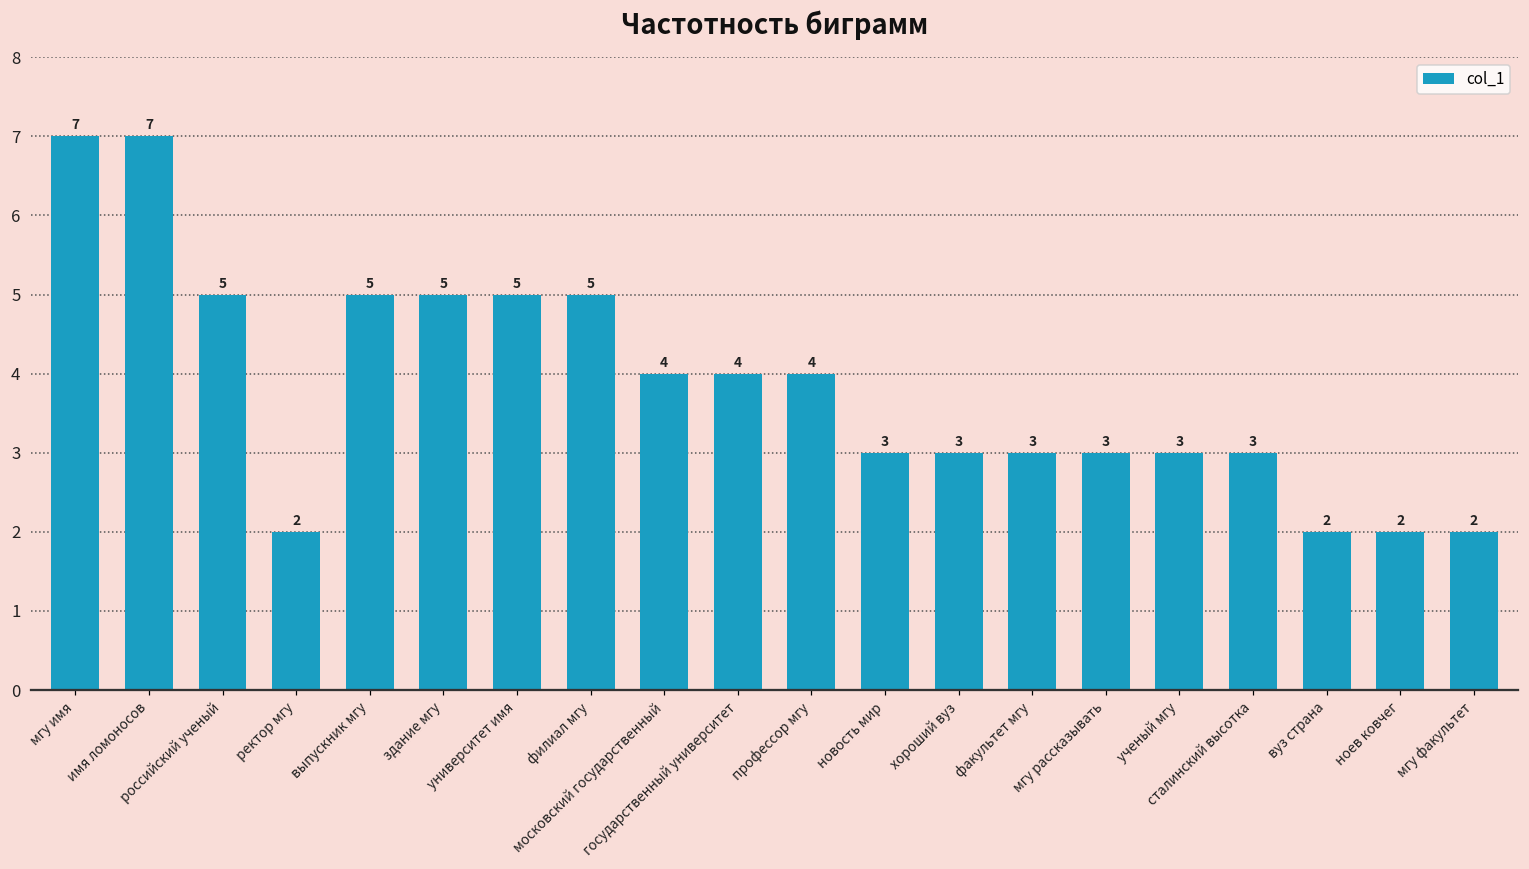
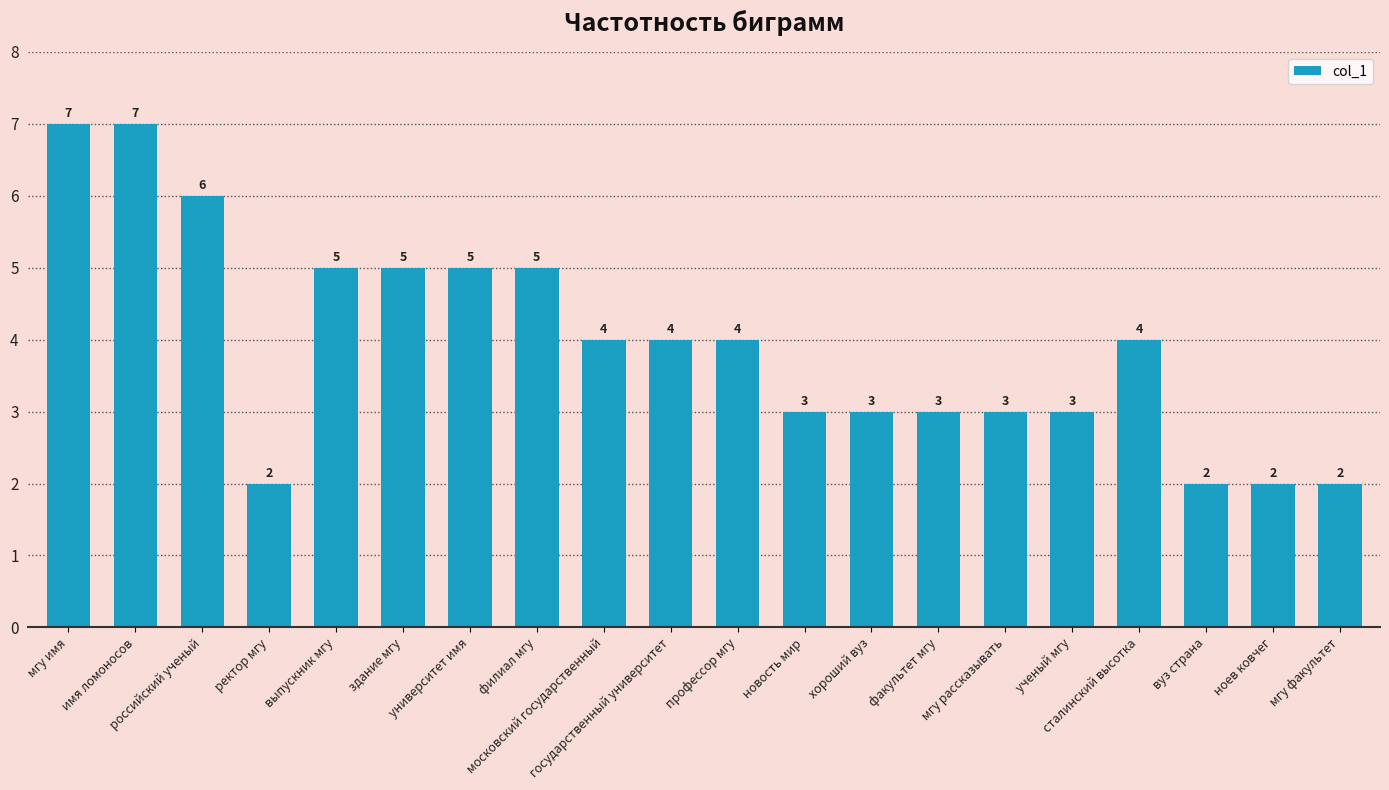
  {
    "мгу имя": 7,
    "имя ломоносов": 7,
-   "российский ученый": 5,
+   "российский ученый": 6,
    "ректор мгу": 2,
    "выпускник мгу": 5,
    "здание мгу": 5,
    "университет имя": 5,
    "филиал мгу": 5,
    "московский государственный": 4,
    "государственный университет": 4,
    "профессор мгу": 4,
    "новость мир": 3,
    "хороший вуз": 3,
    "факультет мгу": 3,
    "мгу рассказывать": 3,
    "ученый мгу": 3,
-   "сталинский высотка": 3,
+   "сталинский высотка": 4,
    "вуз страна": 2,
    "ноев ковчег": 2,
    "мгу факультет": 2
  }
